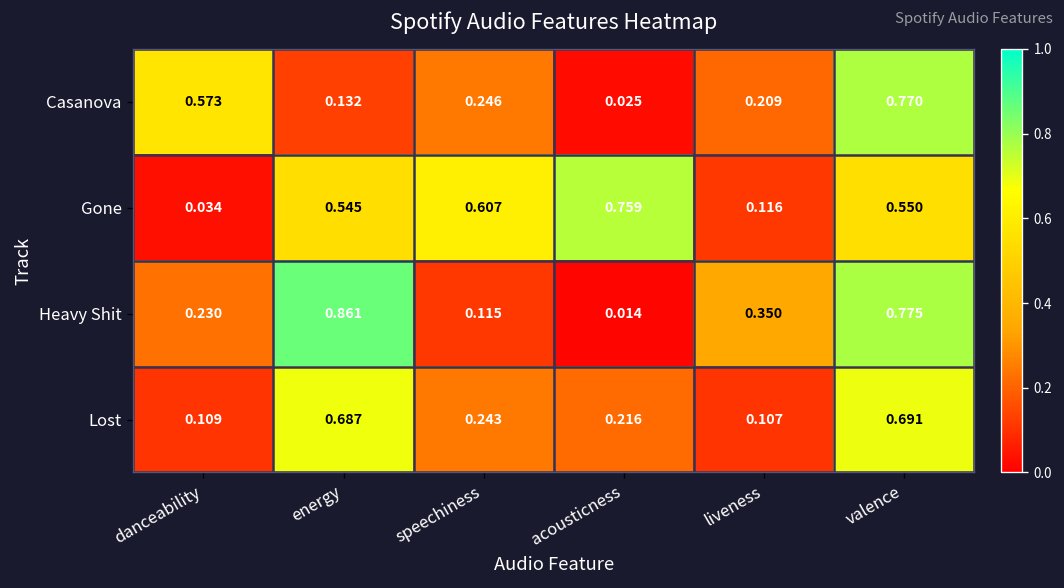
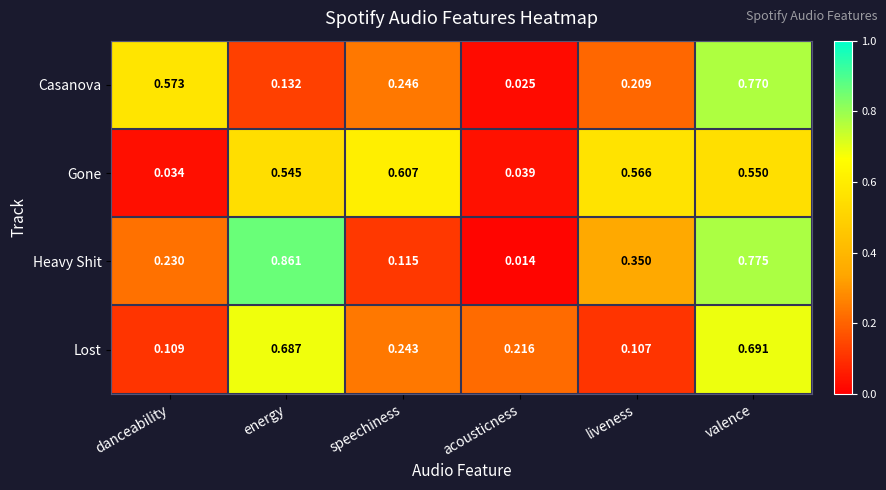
  {
    "Casanova": {
      "danceability": 0.573,
      "energy": 0.132,
      "speechiness": 0.246,
      "acousticness": 0.025,
      "liveness": 0.209,
      "valence": 0.770
    },
    "Gone": {
      "danceability": 0.034,
      "energy": 0.545,
      "speechiness": 0.607,
-     "acousticness": 0.759,
-     "liveness": 0.116,
+     "acousticness": 0.039,
+     "liveness": 0.566,
      "valence": 0.550
    },
    "Heavy Shit": {
      "danceability": 0.230,
      "energy": 0.861,
      "speechiness": 0.115,
      "acousticness": 0.014,
      "liveness": 0.350,
      "valence": 0.775
    },
    "Lost": {
      "danceability": 0.109,
      "energy": 0.687,
      "speechiness": 0.243,
      "acousticness": 0.216,
      "liveness": 0.107,
      "valence": 0.691
    }
  }
